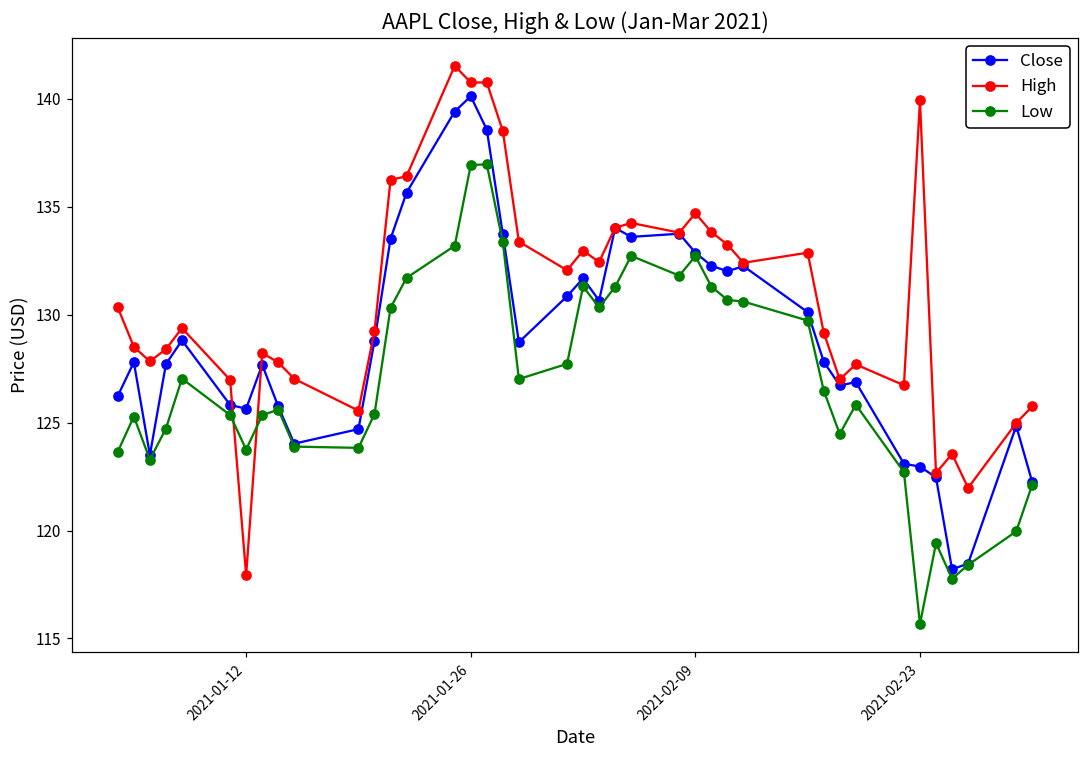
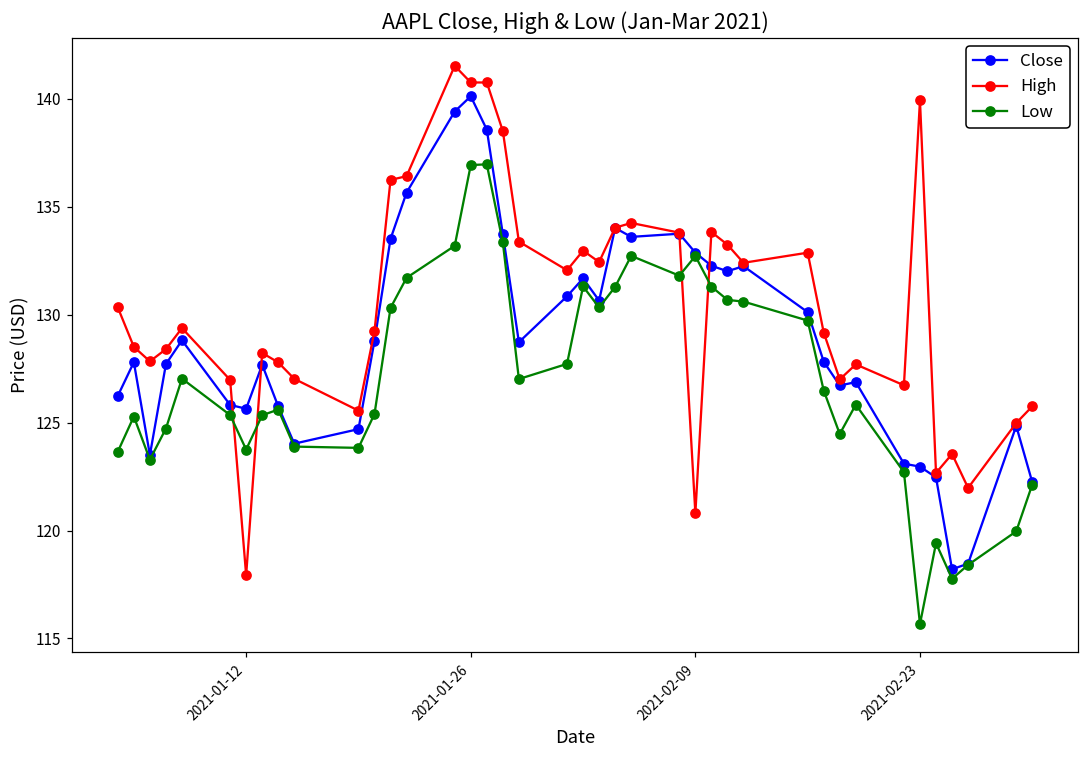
  {
    "Close": {
      "2021-01-12": 125.6,
      "2021-01-26": 140.1,
      "2021-02-09": 132.9,
      "2021-02-23": 123.0
    },
    "High": {
      "2021-01-12": 117.9,
      "2021-01-26": 140.8,
-     "2021-02-09": 134.7,
+     "2021-02-09": 120.8,
      "2021-02-23": 139.9
    },
    "Low": {
      "2021-01-12": 123.8,
      "2021-01-26": 136.9,
      "2021-02-09": 132.7,
      "2021-02-23": 115.7
    }
  }
